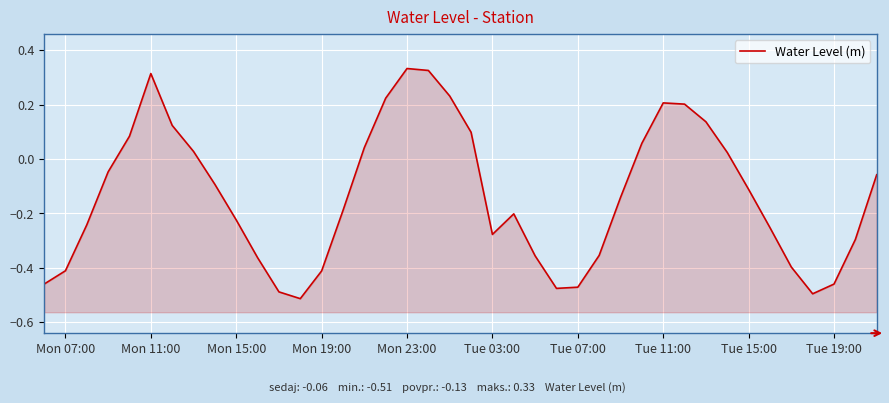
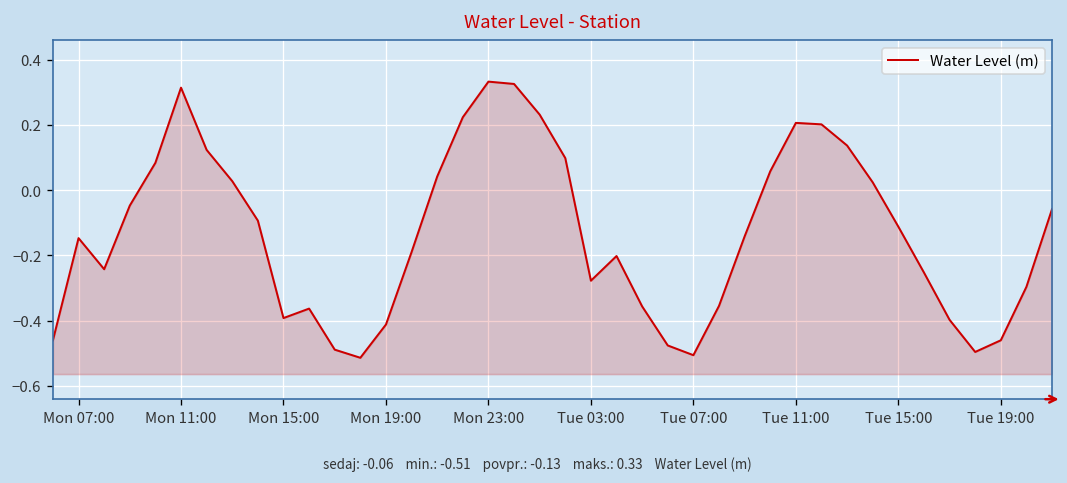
  {
-   "Mon 07:00": -0.41,
+   "Mon 07:00": -0.15,
    "Mon 11:00": 0.31,
-   "Mon 15:00": -0.22,
+   "Mon 15:00": -0.39,
    "Mon 19:00": -0.41,
    "Mon 23:00": 0.33,
    "Tue 03:00": -0.28,
-   "Tue 07:00": -0.47,
+   "Tue 07:00": -0.51,
    "Tue 11:00": 0.21,
    "Tue 15:00": -0.11,
    "Tue 19:00": -0.46
  }
